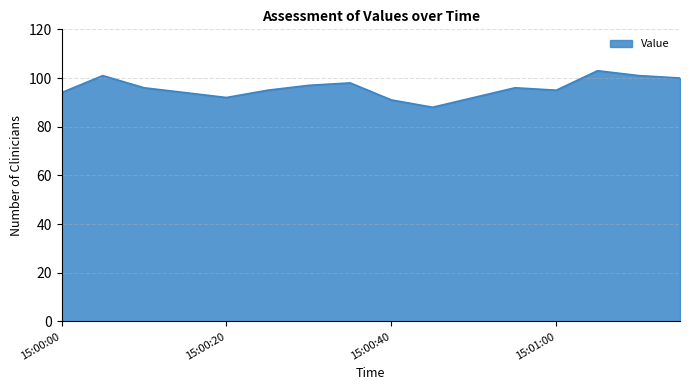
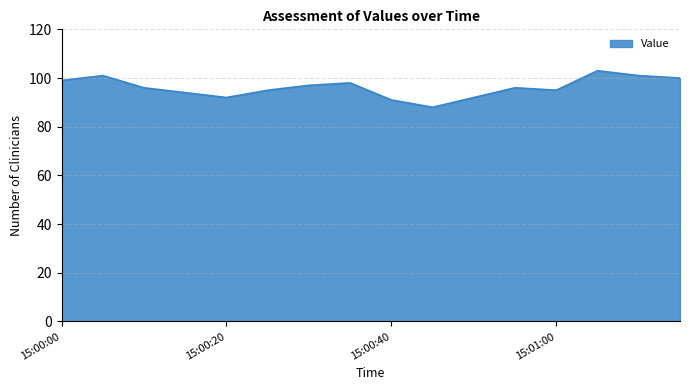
  {
-   "15:00:00": 94,
+   "15:00:00": 99,
    "15:00:20": 92,
    "15:00:40": 91,
    "15:01:00": 95
  }
